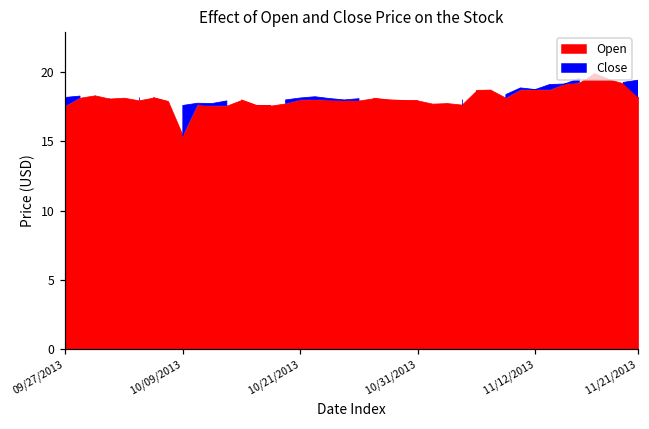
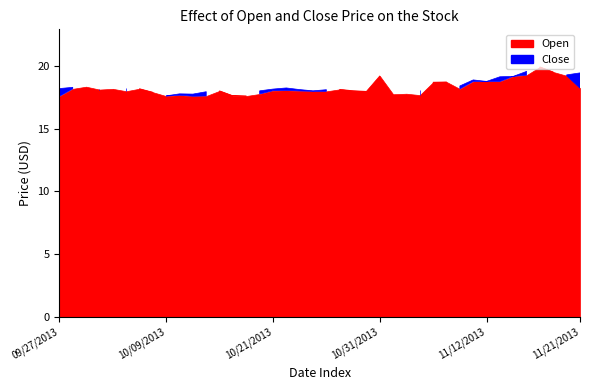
  {
    "09/27/2013": 17.6,
-   "10/09/2013": 15.4,
+   "10/09/2013": 17.6,
    "10/21/2013": 18.0,
-   "10/31/2013": 18.0,
+   "10/31/2013": 19.2,
    "11/12/2013": 18.8,
    "11/21/2013": 18.2
  }
